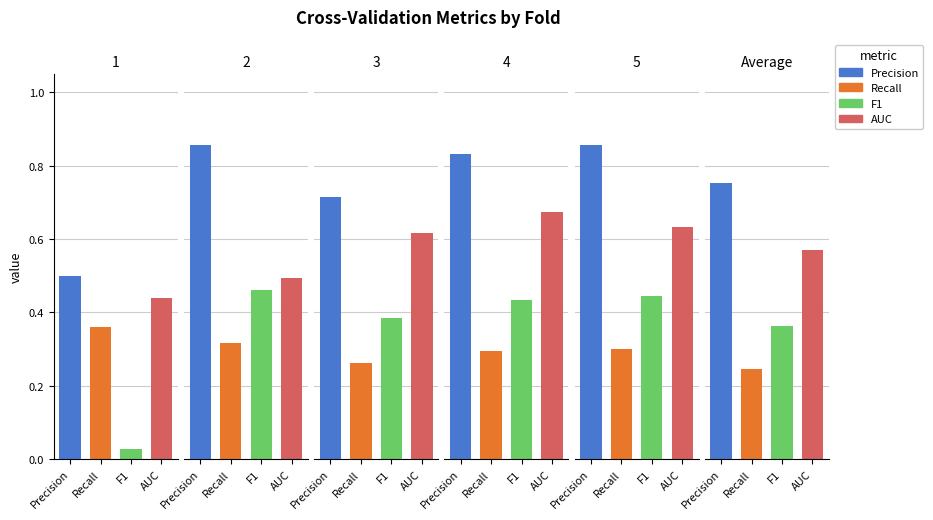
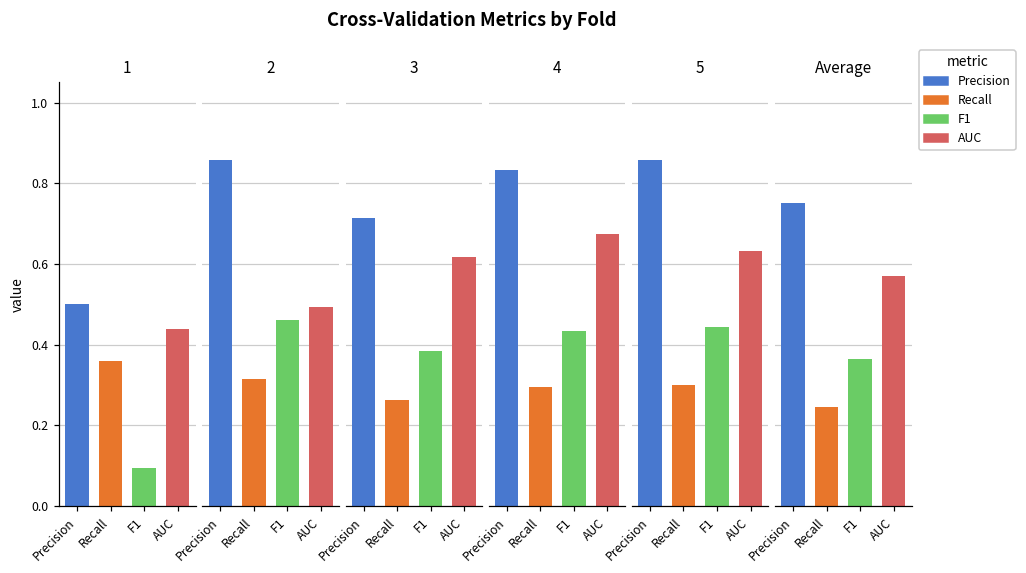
  {
    "1": {
      "Precision": 0.50,
      "Recall": 0.36,
-     "F1": 0.03,
+     "F1": 0.10,
      "AUC": 0.44
    }
  }
